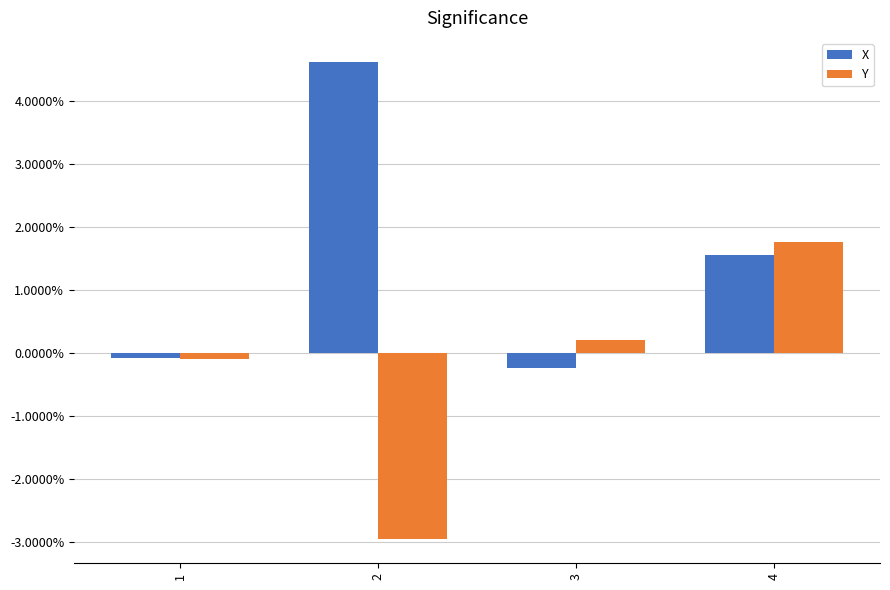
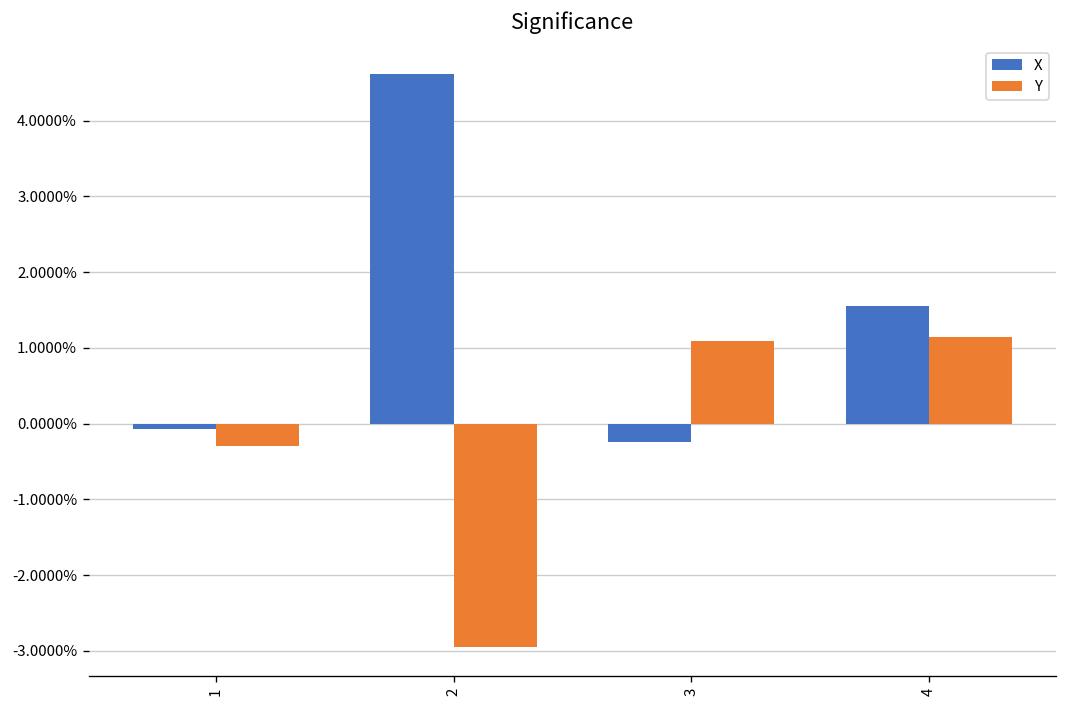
  {
    "X": {
      "1": "-0.1%",
      "2": "4.6%",
      "3": "-0.2%",
      "4": "1.5%"
    },
    "Y": {
-     "1": "-0.1%",
+     "1": "-0.3%",
      "2": "-3.0%",
-     "3": "0.2%",
-     "4": "1.8%"
+     "3": "1.1%",
+     "4": "1.1%"
    }
  }
